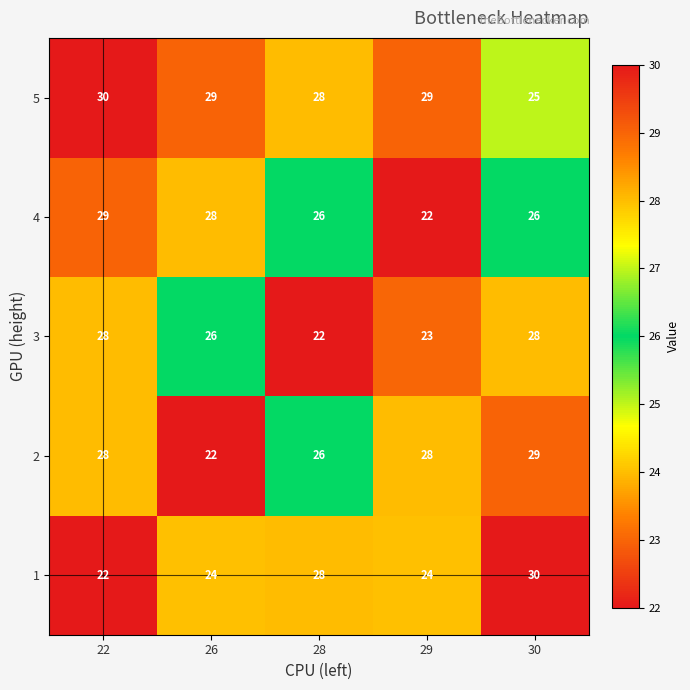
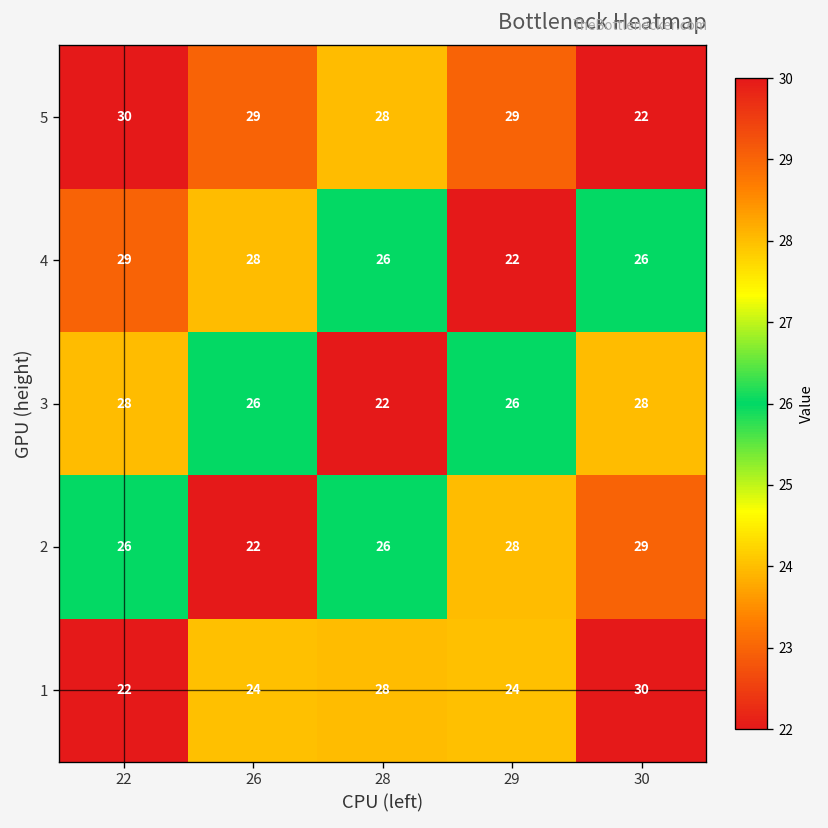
  {
    "5": {
      "22": 30,
      "26": 29,
      "28": 28,
      "29": 29,
-     "30": 25
+     "30": 22
    },
    "4": {
      "22": 29,
      "26": 28,
      "28": 26,
      "29": 22,
      "30": 26
    },
    "3": {
      "22": 28,
      "26": 26,
      "28": 22,
-     "29": 23,
+     "29": 26,
      "30": 28
    },
    "2": {
-     "22": 28,
+     "22": 26,
      "26": 22,
      "28": 26,
      "29": 28,
      "30": 29
    },
    "1": {
      "22": 22,
      "26": 24,
      "28": 28,
      "29": 24,
      "30": 30
    }
  }
